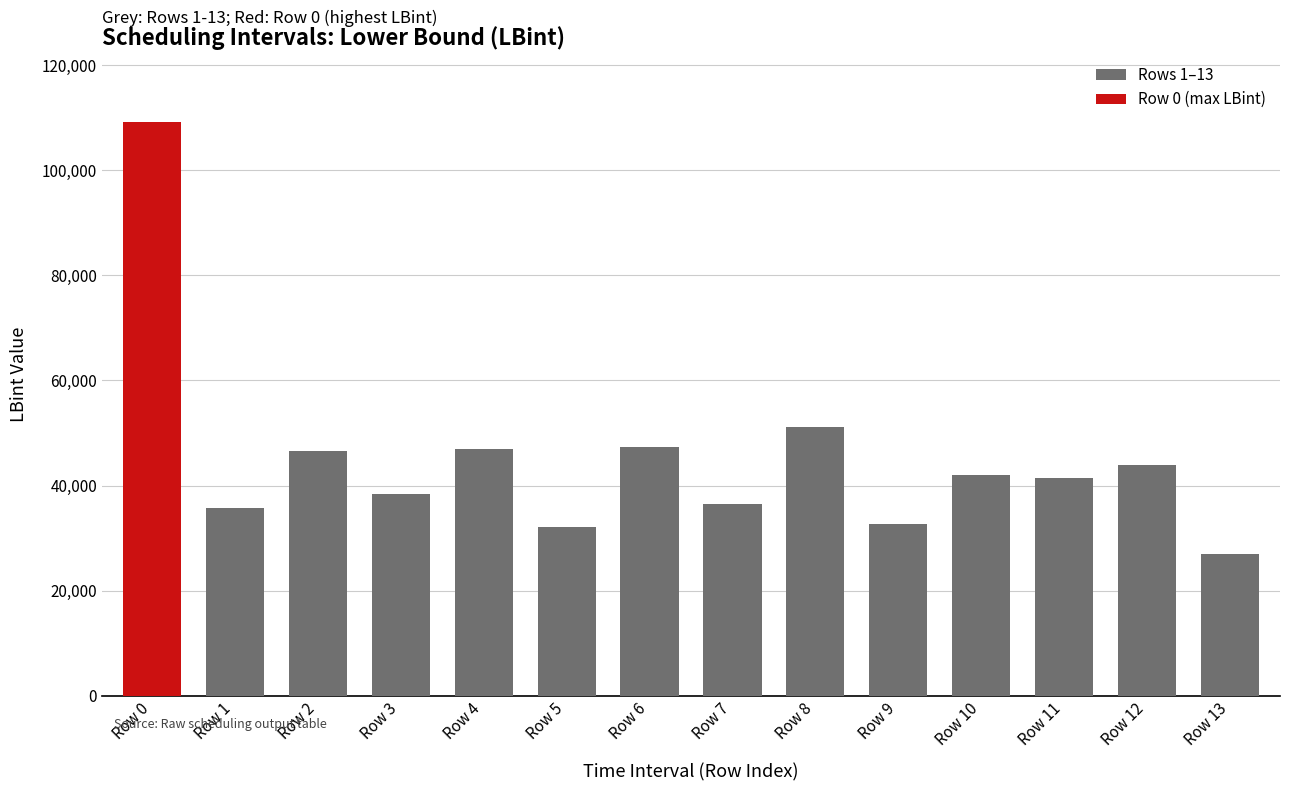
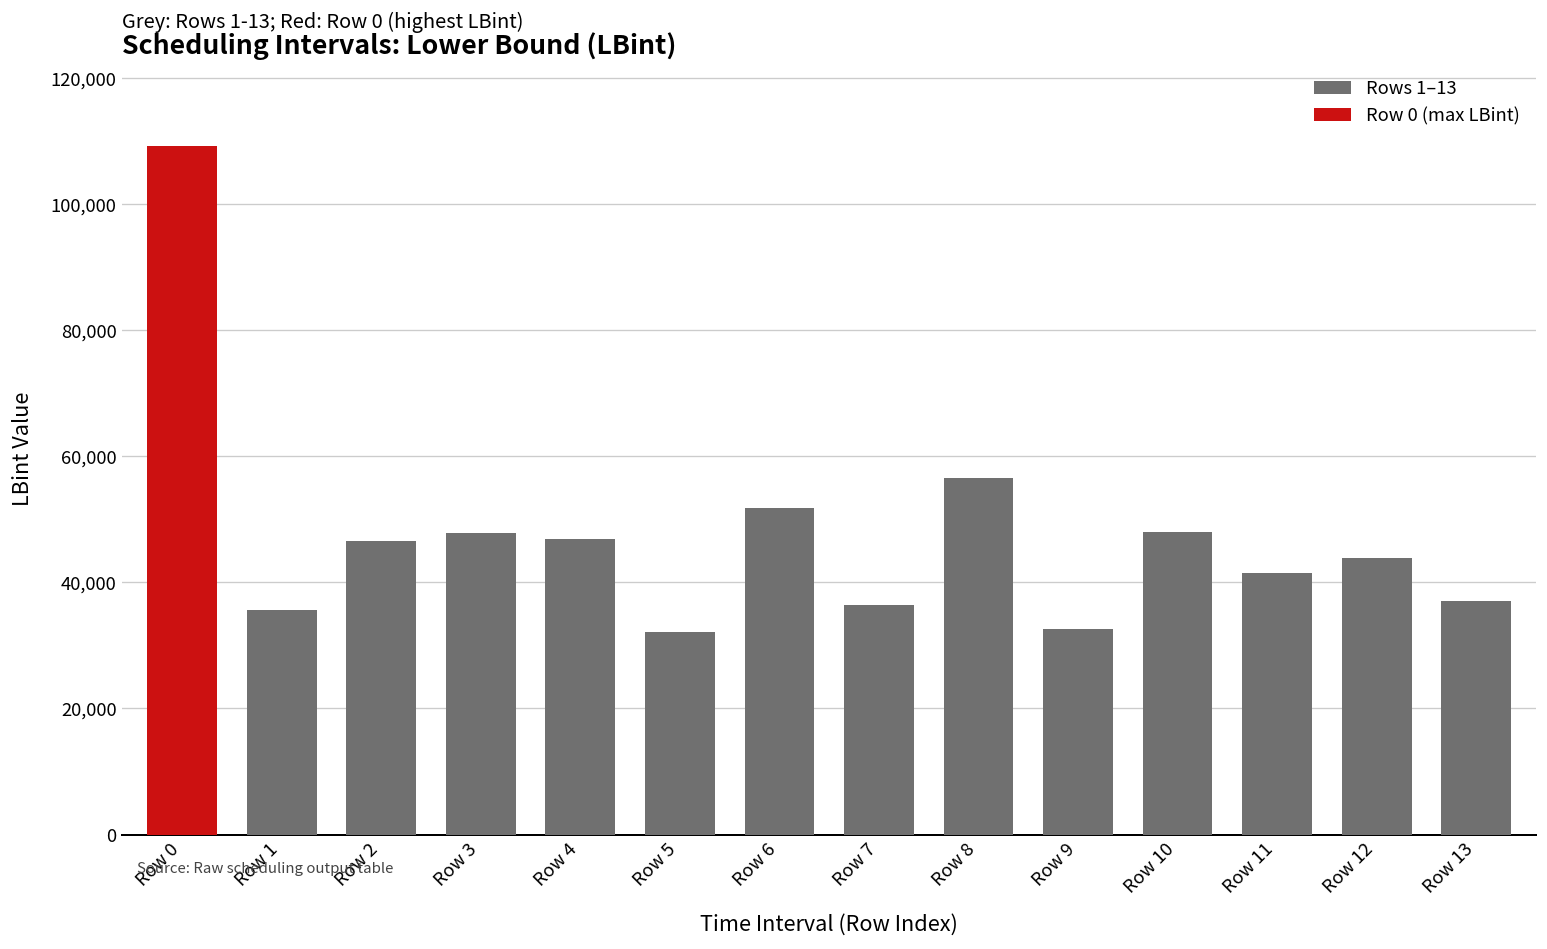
  {
    "Rows 1–13": {
      "Row 1": "36,000",
      "Row 2": "47,000",
-     "Row 3": "38,000",
+     "Row 3": "48,000",
      "Row 4": "47,000",
      "Row 5": "32,000",
-     "Row 6": "47,000",
+     "Row 6": "52,000",
      "Row 7": "36,000",
-     "Row 8": "51,000",
+     "Row 8": "57,000",
      "Row 9": "33,000",
-     "Row 10": "42,000",
+     "Row 10": "48,000",
      "Row 11": "41,000",
      "Row 12": "44,000",
-     "Row 13": "27,000"
+     "Row 13": "37,000"
    },
    "Row 0 (max LBint)": {
      "Row 0": "109,000"
    }
  }
